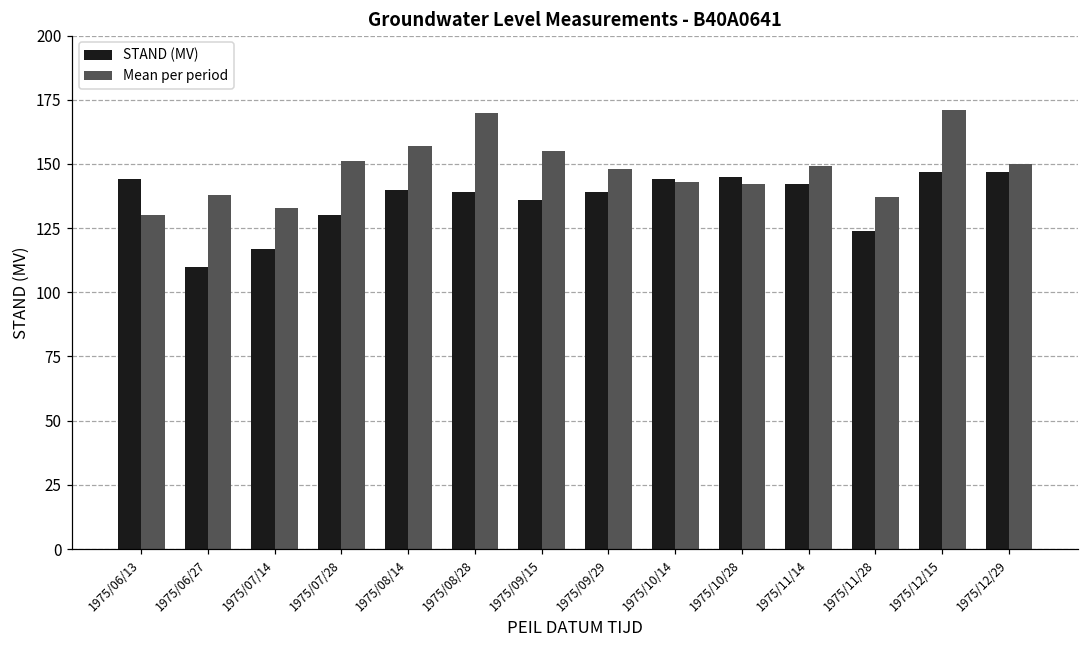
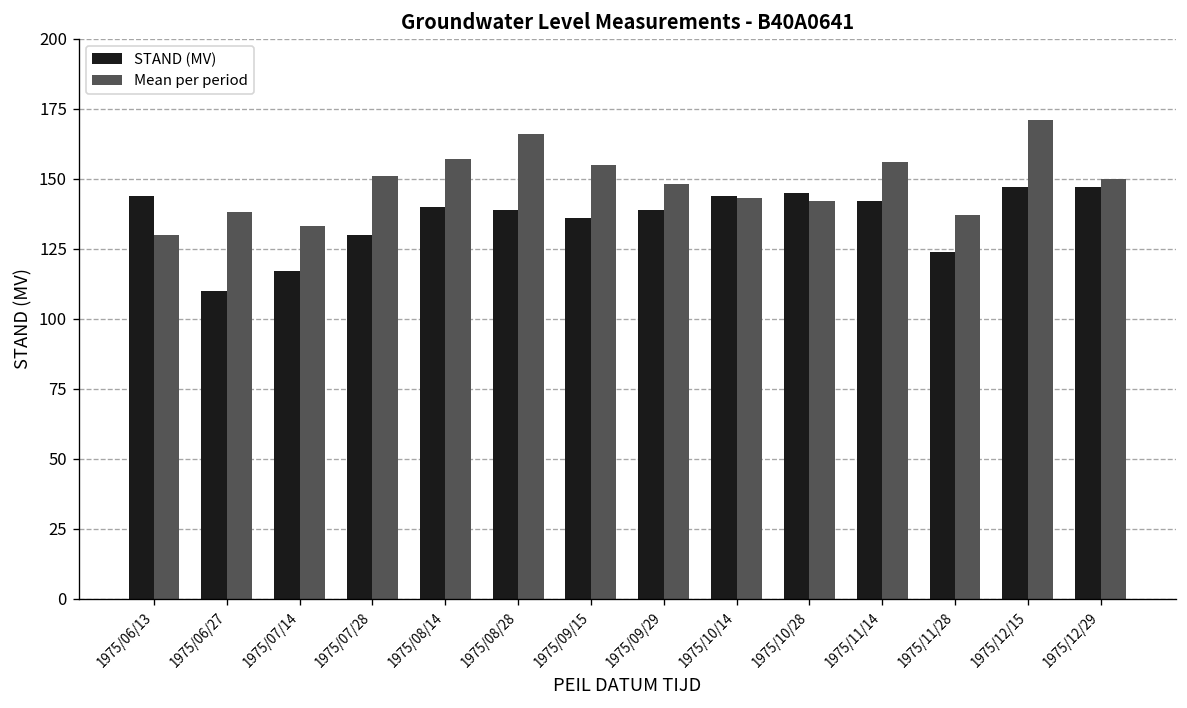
  {
    "STAND (MV)": {
      "1975/06/13": 144,
      "1975/06/27": 110,
      "1975/07/14": 117,
      "1975/07/28": 130,
      "1975/08/14": 140,
      "1975/08/28": 139,
      "1975/09/15": 136,
      "1975/09/29": 139,
      "1975/10/14": 144,
      "1975/10/28": 145,
      "1975/11/14": 142,
      "1975/11/28": 124,
      "1975/12/15": 147,
      "1975/12/29": 147
    },
    "Mean per period": {
      "1975/06/13": 130,
      "1975/06/27": 138,
      "1975/07/14": 133,
      "1975/07/28": 151,
      "1975/08/14": 157,
-     "1975/08/28": 170,
+     "1975/08/28": 166,
      "1975/09/15": 155,
      "1975/09/29": 148,
      "1975/10/14": 143,
      "1975/10/28": 142,
-     "1975/11/14": 149,
+     "1975/11/14": 156,
      "1975/11/28": 137,
      "1975/12/15": 171,
      "1975/12/29": 150
    }
  }
